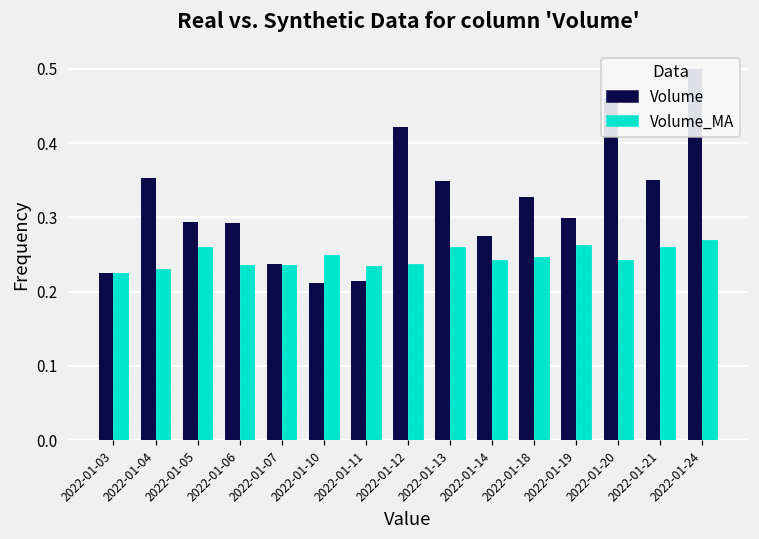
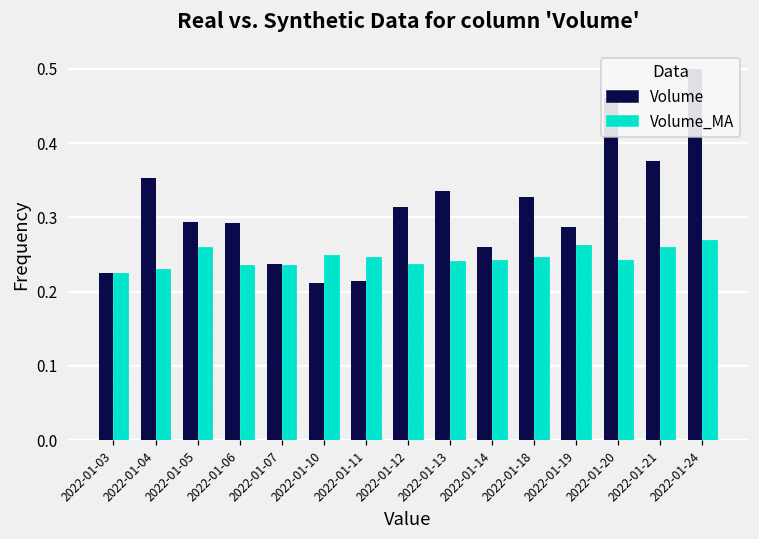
  {
    "Volume": {
      "2022-01-03": 0.23,
      "2022-01-04": 0.35,
      "2022-01-05": 0.29,
      "2022-01-06": 0.29,
      "2022-01-07": 0.24,
      "2022-01-10": 0.21,
      "2022-01-11": 0.21,
-     "2022-01-12": 0.42,
-     "2022-01-13": 0.35,
-     "2022-01-14": 0.28,
+     "2022-01-12": 0.31,
+     "2022-01-13": 0.34,
+     "2022-01-14": 0.26,
      "2022-01-18": 0.33,
-     "2022-01-19": 0.30,
-     "2022-01-21": 0.35
+     "2022-01-19": 0.29,
+     "2022-01-21": 0.38
    },
    "Volume_MA": {
      "2022-01-03": 0.23,
      "2022-01-04": 0.23,
      "2022-01-05": 0.26,
      "2022-01-06": 0.24,
      "2022-01-07": 0.24,
      "2022-01-10": 0.25,
-     "2022-01-11": 0.23,
+     "2022-01-11": 0.25,
      "2022-01-12": 0.24,
-     "2022-01-13": 0.26,
+     "2022-01-13": 0.24,
      "2022-01-14": 0.24,
      "2022-01-18": 0.25,
      "2022-01-19": 0.26,
      "2022-01-20": 0.24,
      "2022-01-21": 0.26,
      "2022-01-24": 0.27
    }
  }
